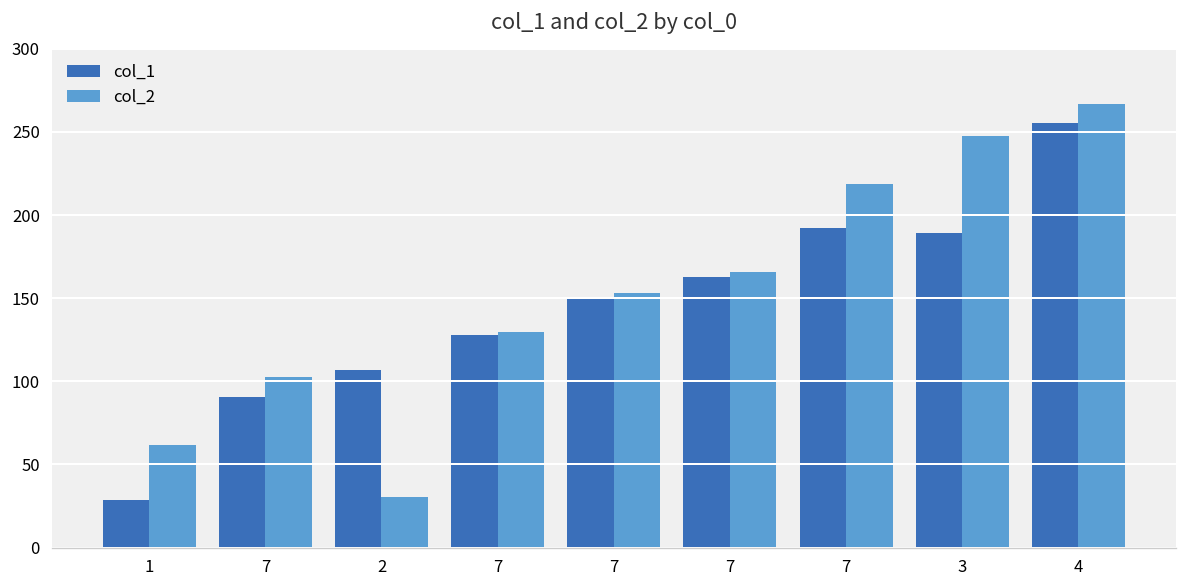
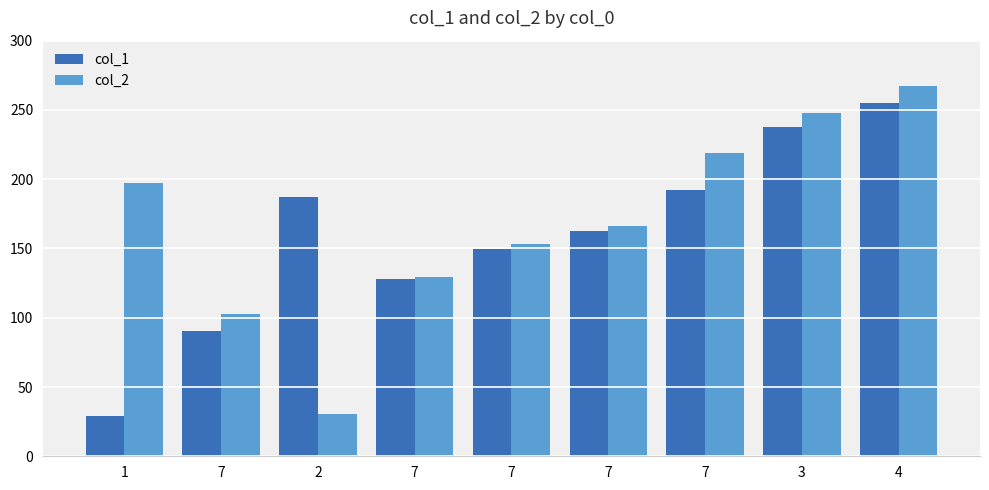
  {
    "col_1": {
      "1": 29,
-     "2": 107,
-     "3": 189,
+     "2": 187,
+     "3": 238,
      "4": 255
    },
    "col_2": {
-     "1": 61,
+     "1": 197,
      "2": 30,
      "3": 248,
      "4": 267
    }
  }
